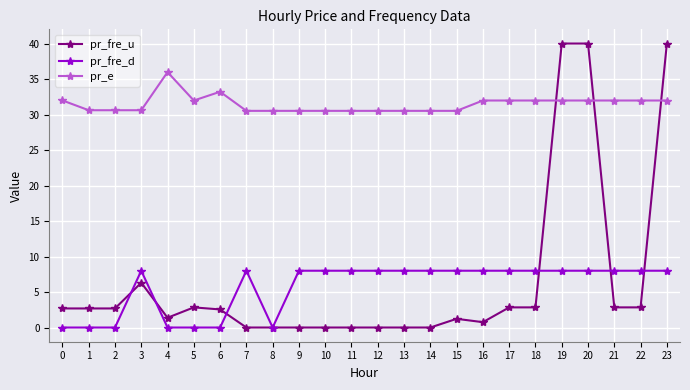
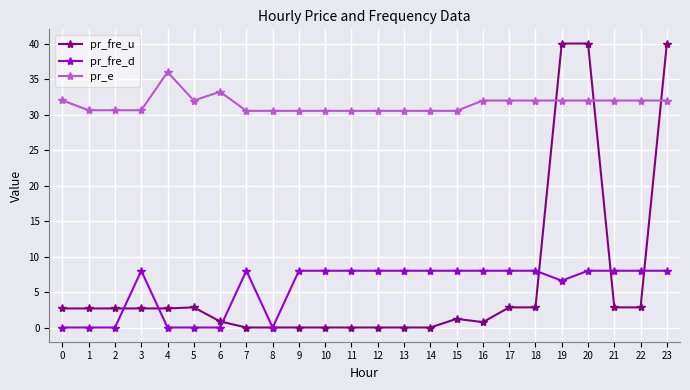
  {
    "pr_fre_u": {
      "0": 3,
      "1": 3,
      "2": 3,
-     "3": 6,
-     "4": 1,
+     "3": 3,
+     "4": 3,
      "5": 3,
-     "6": 3,
+     "6": 1,
      "7": 0,
      "9": 0,
      "10": 0,
      "11": 0,
      "12": 0,
      "13": 0,
      "14": 0,
      "15": 1,
      "16": 1,
      "17": 3,
      "18": 3,
      "19": 40,
      "20": 40,
      "21": 3,
      "22": 3,
      "23": 40
    },
    "pr_fre_d": {
      "0": 0,
      "1": 0,
      "2": 0,
      "3": 8,
      "4": 0,
      "5": 0,
      "6": 0,
      "7": 8,
      "9": 8,
      "10": 8,
      "11": 8,
      "12": 8,
      "13": 8,
      "14": 8,
      "15": 8,
      "16": 8,
      "17": 8,
      "18": 8,
-     "19": 8,
+     "19": 7,
      "20": 8,
      "21": 8,
      "22": 8,
      "23": 8
    },
    "pr_e": {
      "0": 32,
      "1": 31,
      "2": 31,
      "3": 31,
      "4": 36,
      "5": 32,
      "6": 33,
      "7": 31,
      "8": 31,
      "9": 31,
      "10": 31,
      "11": 31,
      "12": 31,
      "13": 31,
      "14": 31,
      "15": 31,
      "16": 32,
      "17": 32,
      "18": 32,
      "19": 32,
      "20": 32,
      "21": 32,
      "22": 32,
      "23": 32
    }
  }
